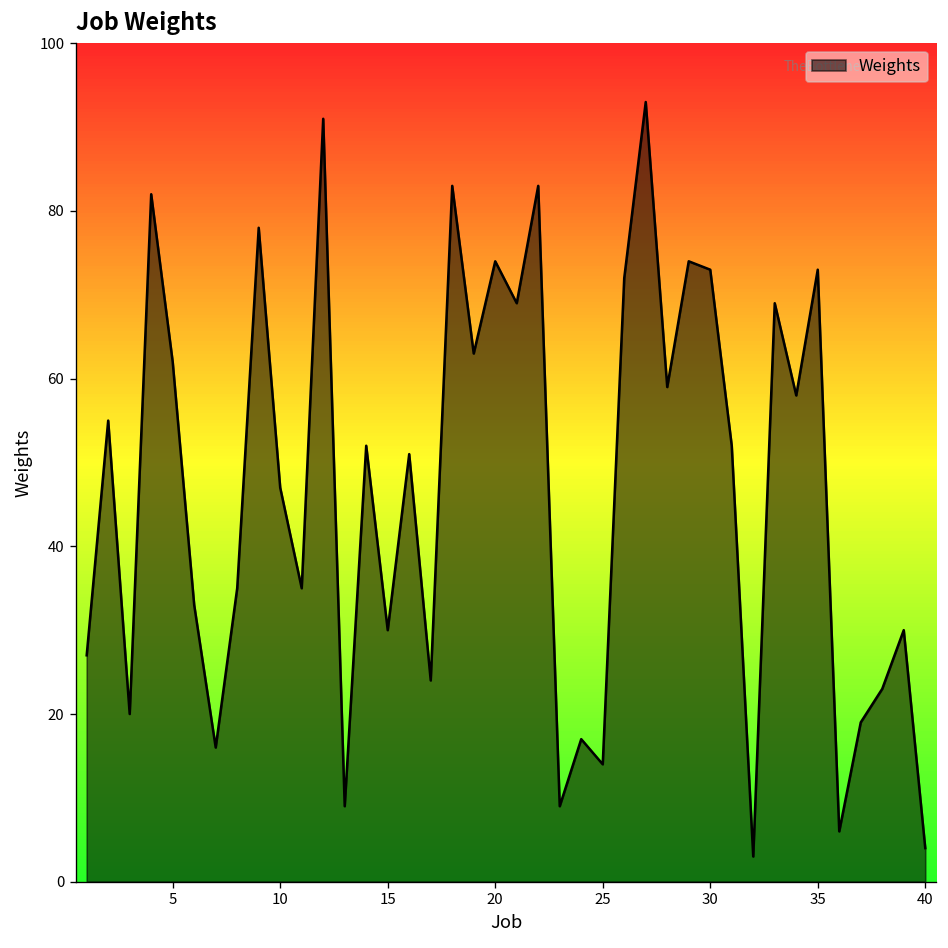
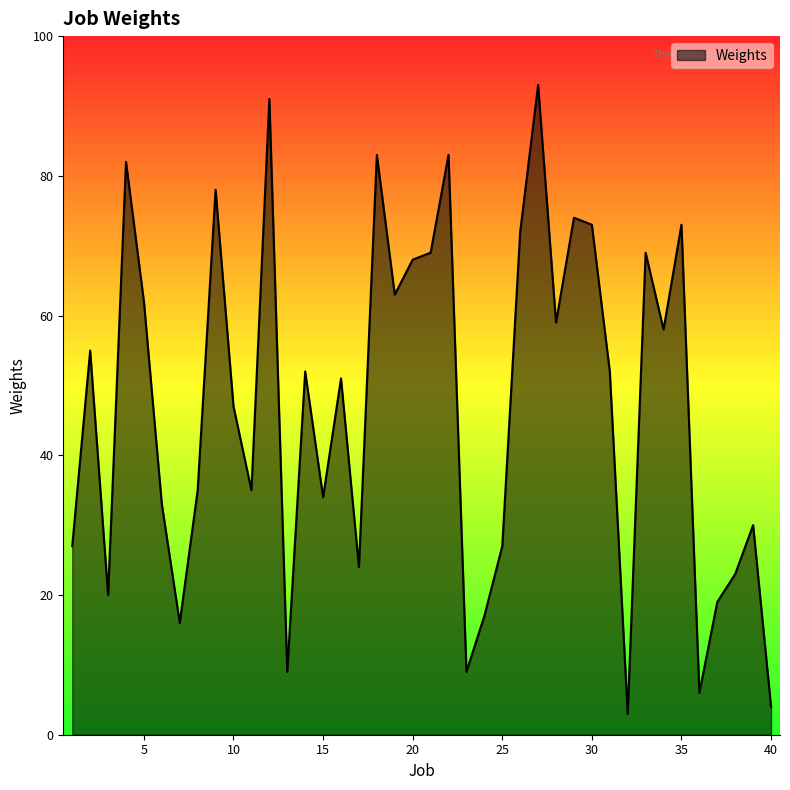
  {
    "5": 62,
    "10": 47,
-   "15": 30,
-   "20": 74,
-   "25": 14,
+   "15": 34,
+   "20": 68,
+   "25": 27,
    "30": 73,
    "35": 73,
    "40": 4
  }
